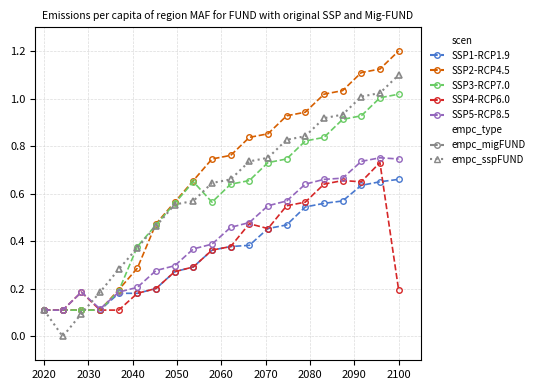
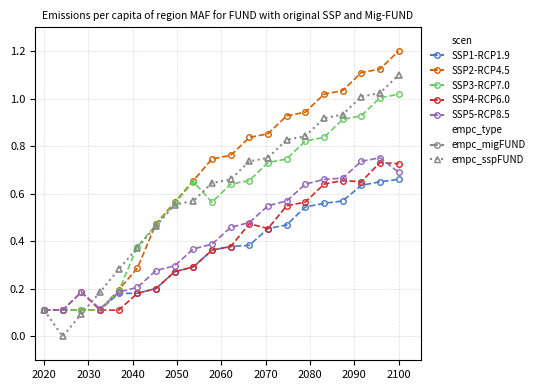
  {
    "SSP1-RCP1.9": {
      "2100": 0.66
    },
    "SSP2-RCP4.5": {
      "2100": 1.20
    },
    "SSP3-RCP7.0": {
      "2100": 1.02
    },
    "SSP4-RCP6.0": {
-     "2100": 0.20
+     "2100": 0.73
    },
    "SSP5-RCP8.5": {
-     "2100": 0.75
+     "2100": 0.69
    },
    "empc_sspFUND": {
      "2100": 1.10
    }
  }
